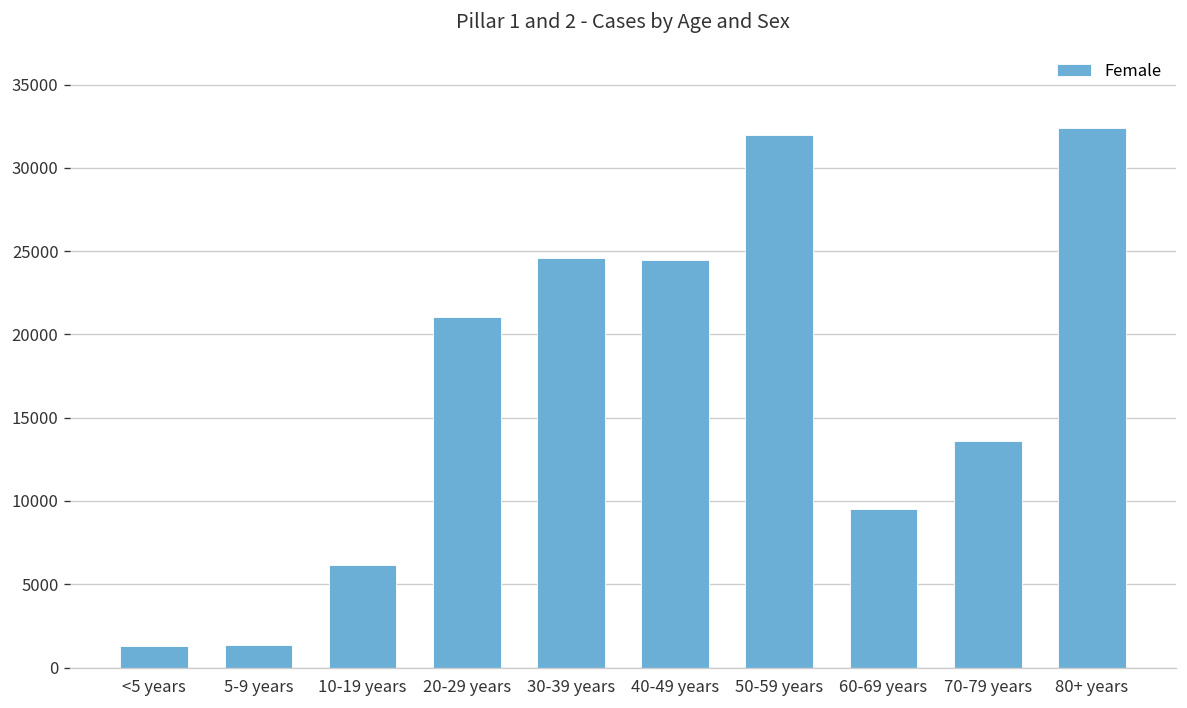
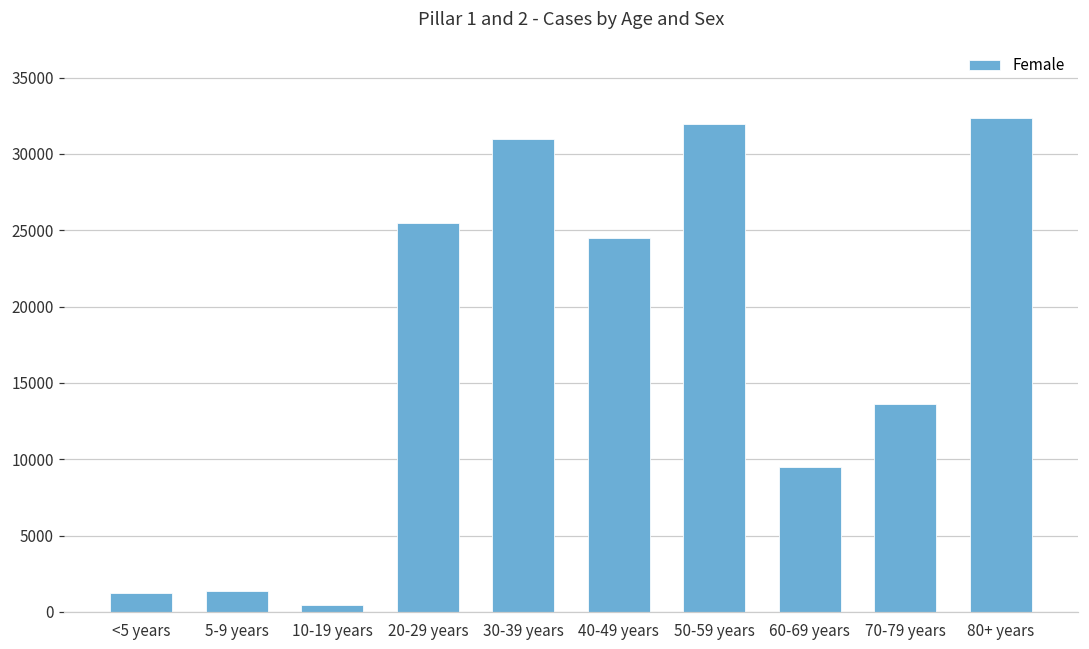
  {
    "<5 years": 1300,
    "5-9 years": 1400,
-   "10-19 years": 6100,
-   "20-29 years": 21100,
-   "30-39 years": 24600,
+   "10-19 years": 500,
+   "20-29 years": 25500,
+   "30-39 years": 31000,
    "40-49 years": 24500,
    "50-59 years": 32000,
    "60-69 years": 9500,
    "70-79 years": 13600,
    "80+ years": 32400
  }
